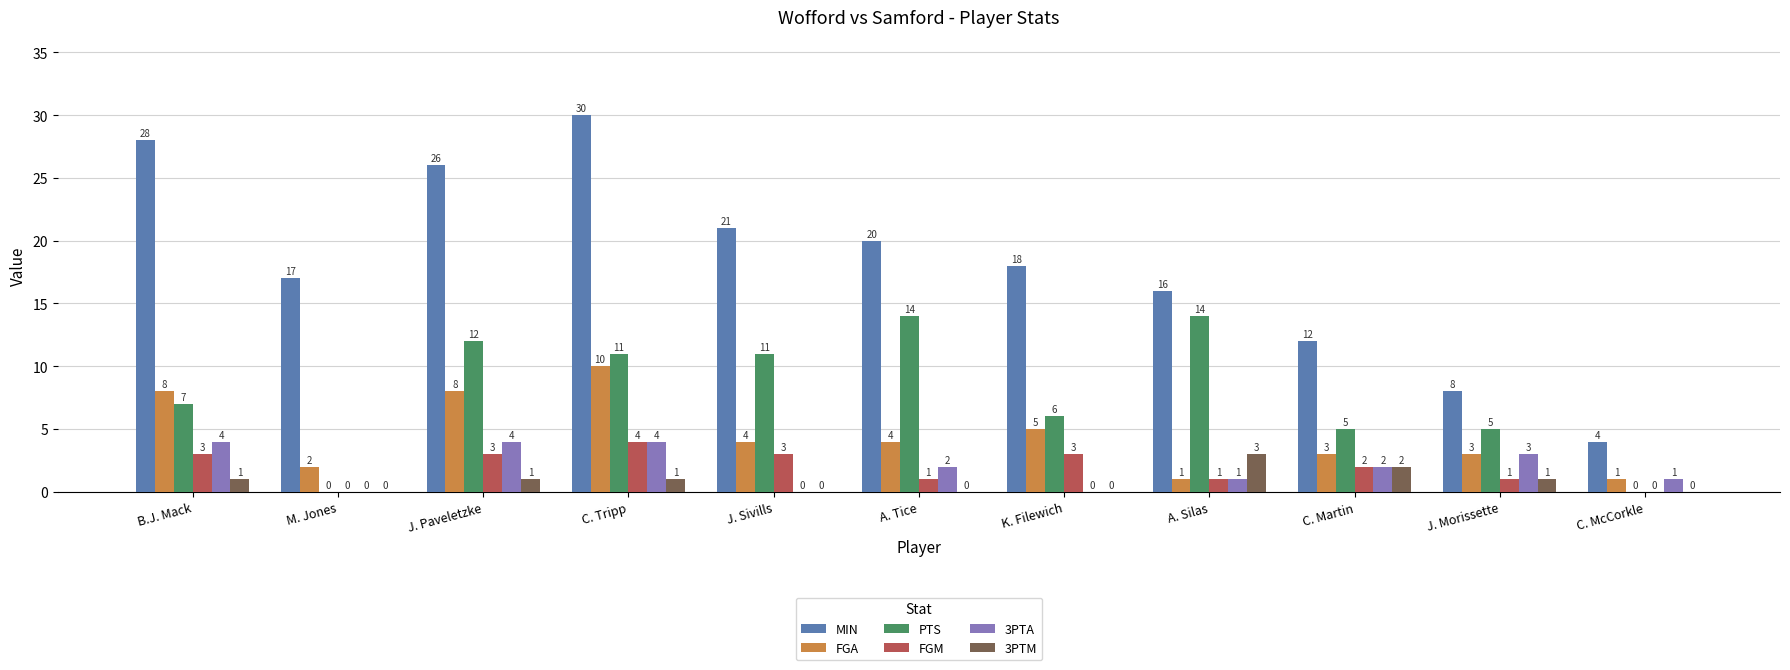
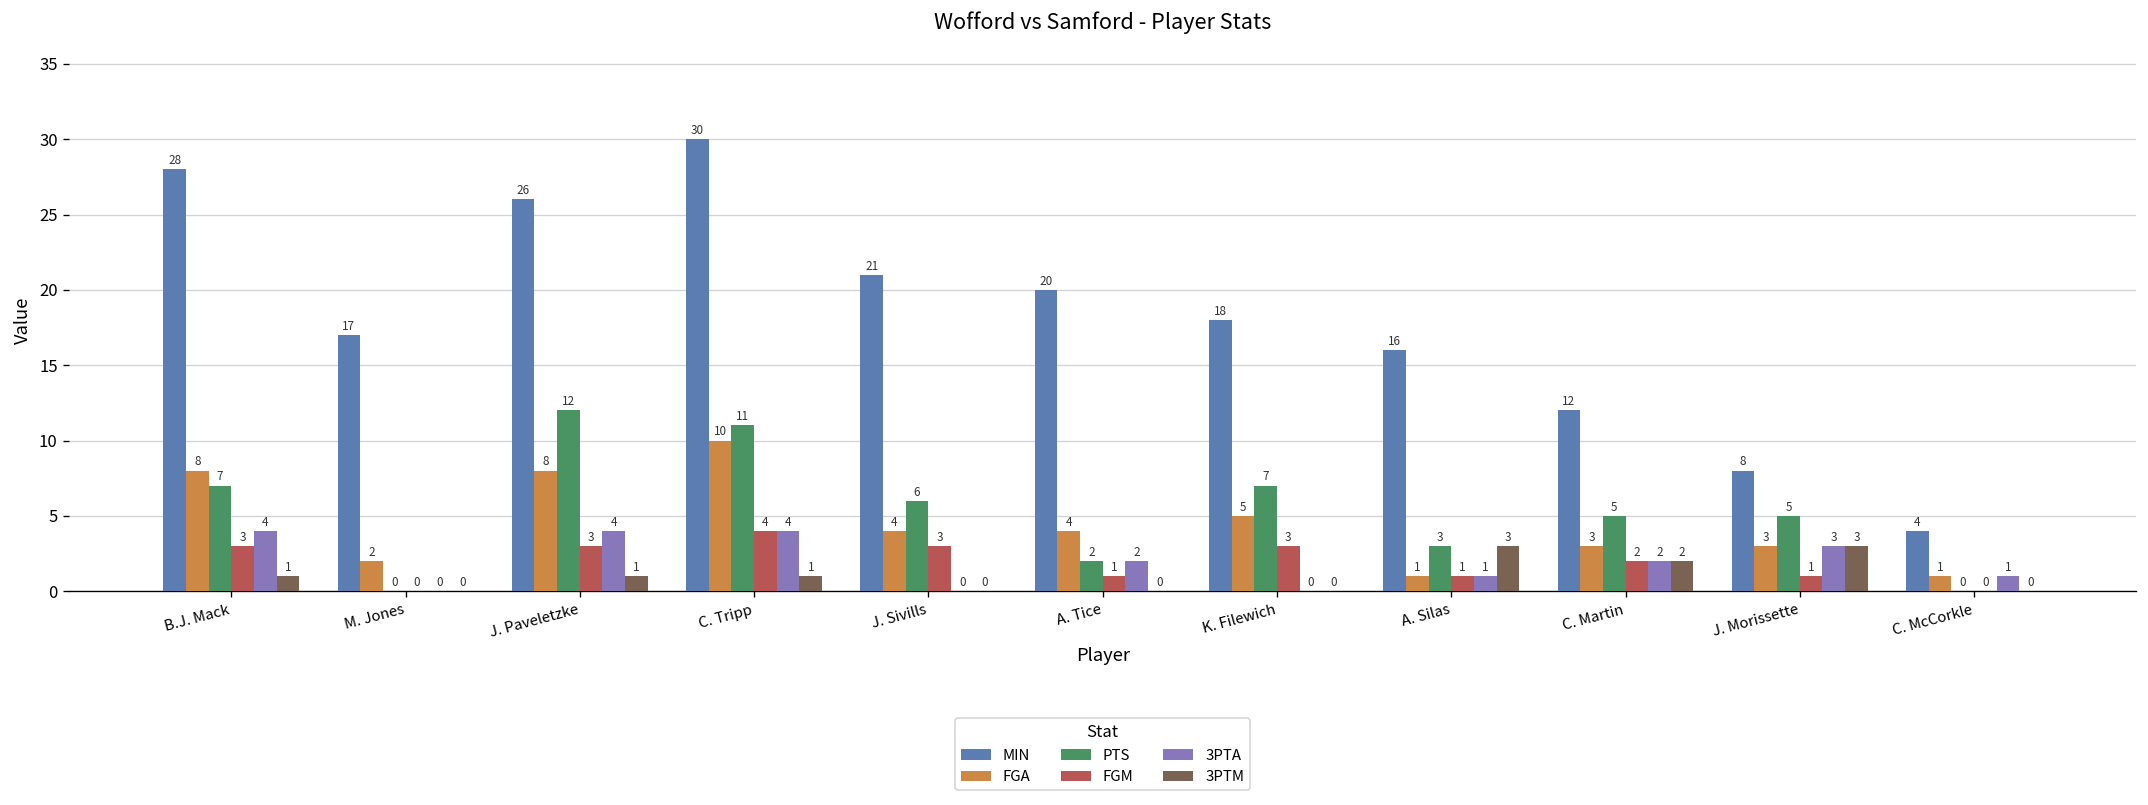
  {
    "PTS": {
      "B.J. Mack": 7,
      "M. Jones": 0,
      "J. Paveletzke": 12,
      "C. Tripp": 11,
-     "J. Sivills": 11,
-     "A. Tice": 14,
-     "K. Filewich": 6,
-     "A. Silas": 14,
+     "J. Sivills": 6,
+     "A. Tice": 2,
+     "K. Filewich": 7,
+     "A. Silas": 3,
      "C. Martin": 5,
      "J. Morissette": 5,
      "C. McCorkle": 0
    },
    "3PTM": {
      "B.J. Mack": 1,
      "M. Jones": 0,
      "J. Paveletzke": 1,
      "C. Tripp": 1,
      "J. Sivills": 0,
      "A. Tice": 0,
      "K. Filewich": 0,
      "A. Silas": 3,
      "C. Martin": 2,
-     "J. Morissette": 1,
+     "J. Morissette": 3,
      "C. McCorkle": 0
    }
  }
